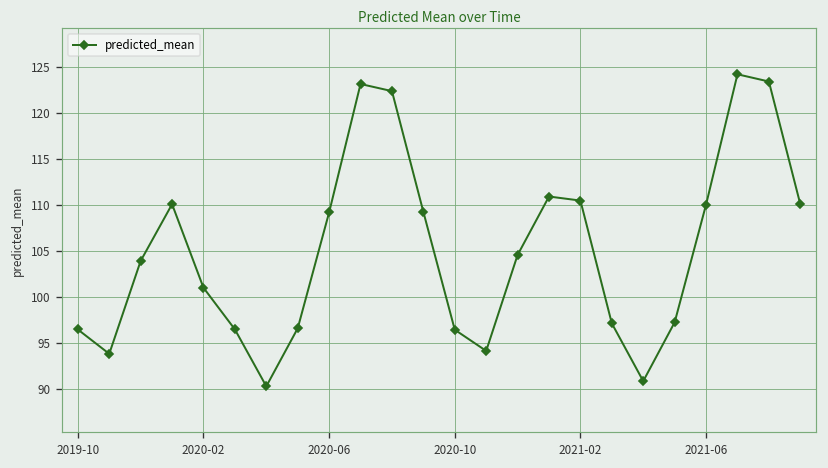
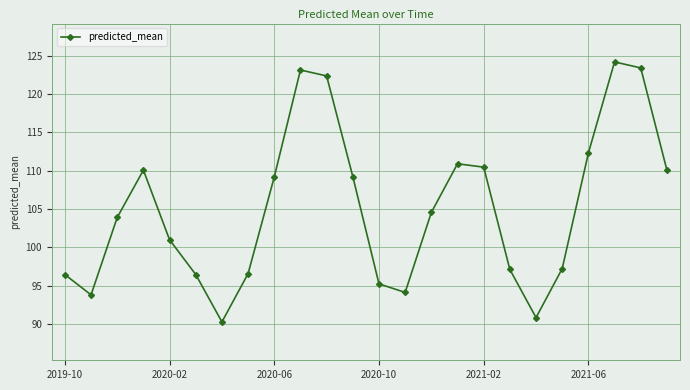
  {
    "2019-10": 96,
    "2020-02": 101,
    "2020-06": 109,
-   "2020-10": 96,
+   "2020-10": 95,
    "2021-02": 110,
-   "2021-06": 110
+   "2021-06": 112
  }
